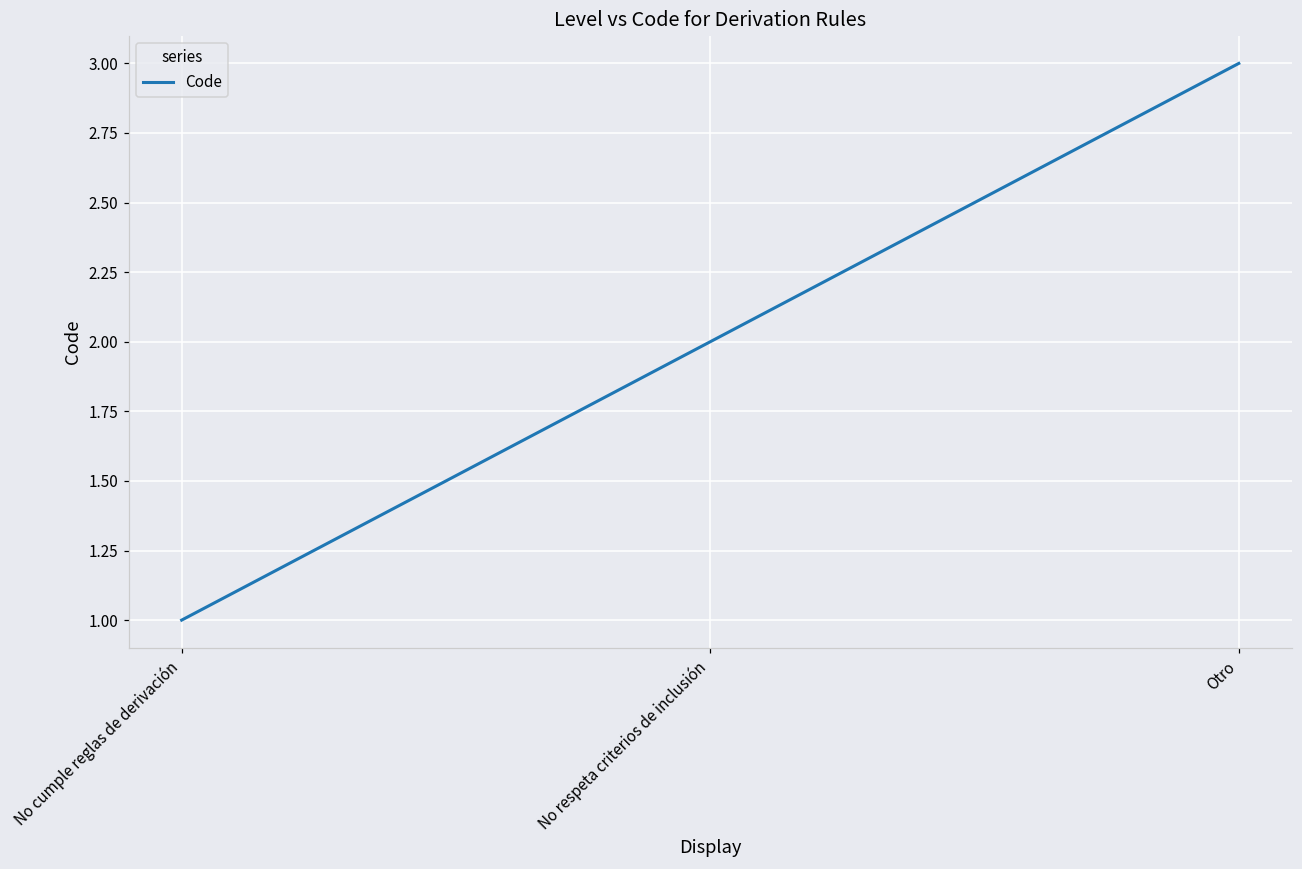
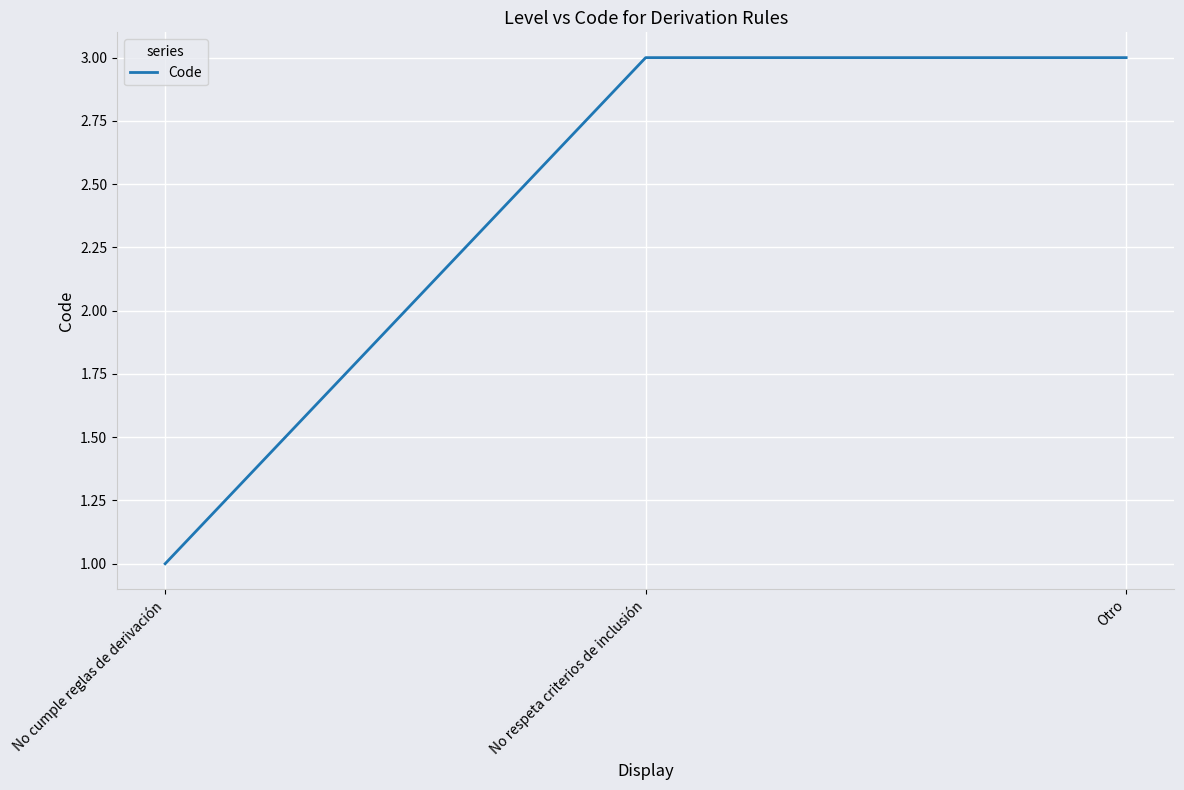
  {
    "No cumple reglas de derivación": 1,
-   "No respeta criterios de inclusión": 2,
+   "No respeta criterios de inclusión": 3,
    "Otro": 3
  }
